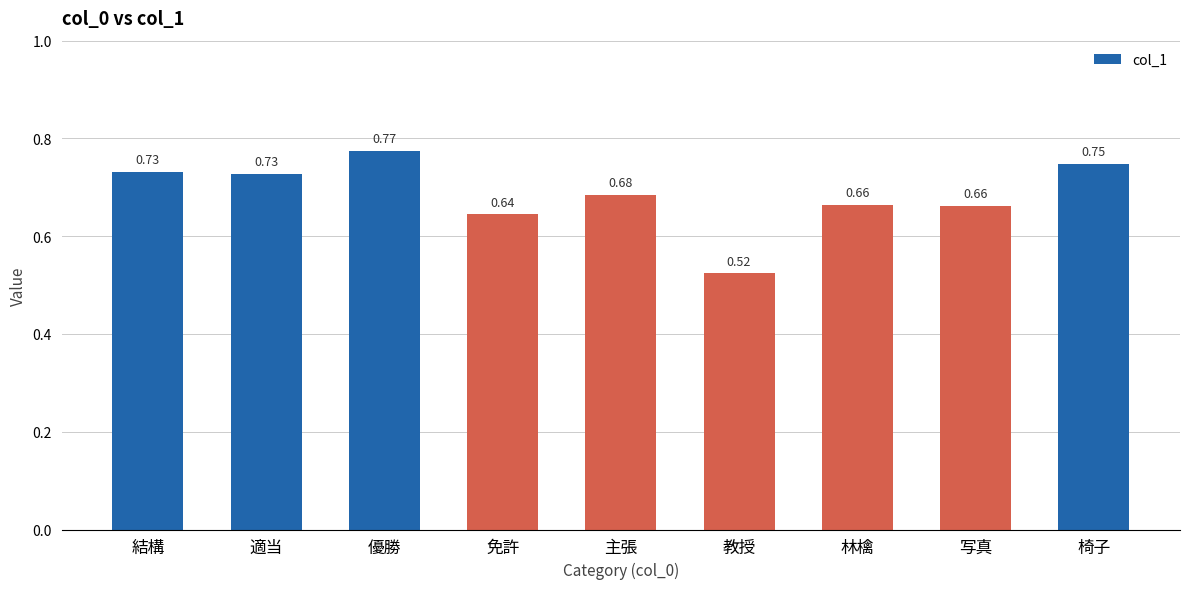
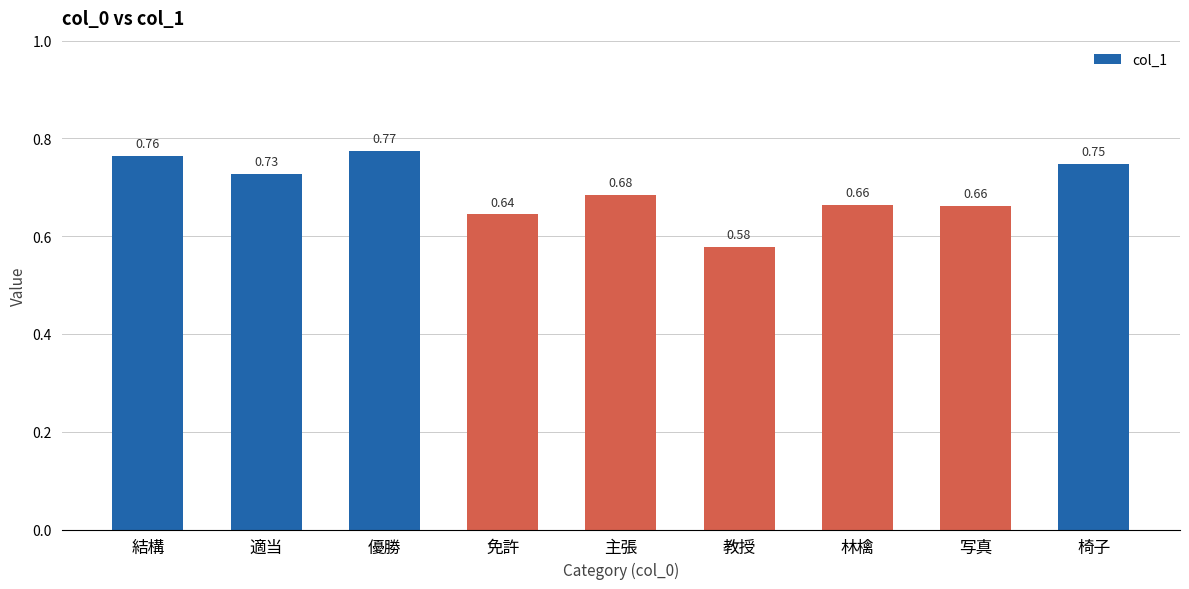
  {
-   "結構": 0.73,
+   "結構": 0.76,
    "適当": 0.73,
    "優勝": 0.77,
    "免許": 0.64,
    "主張": 0.68,
-   "教授": 0.52,
+   "教授": 0.58,
    "林檎": 0.66,
    "写真": 0.66,
    "椅子": 0.75
  }
